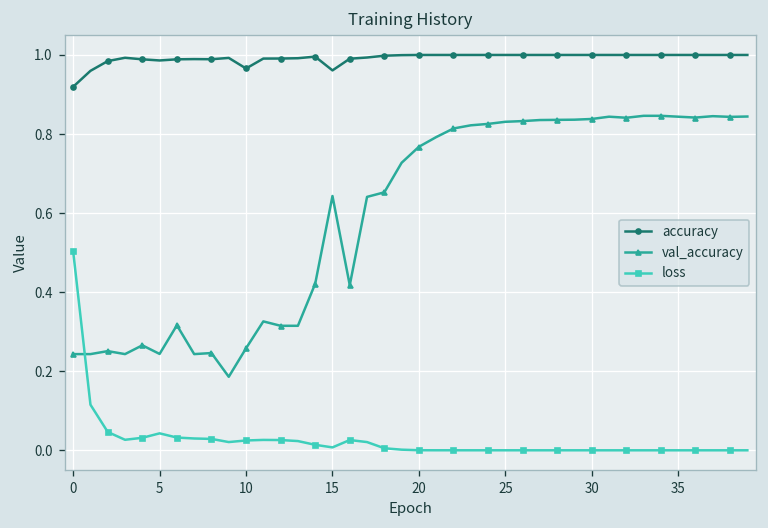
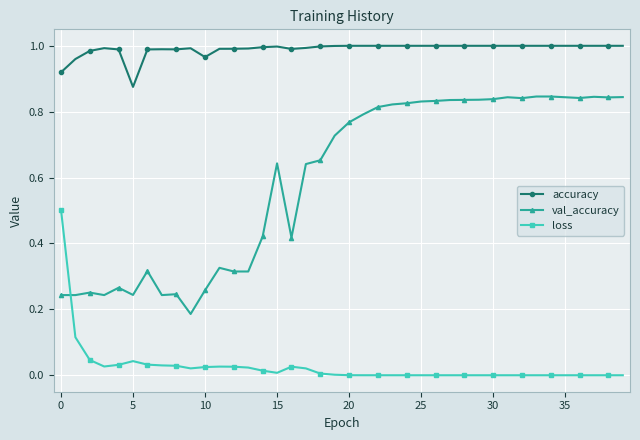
  {
    "accuracy": {
      "0": 0.92,
-     "5": 0.99,
+     "5": 0.88,
      "10": 0.97,
-     "15": 0.96,
+     "15": 1.00,
      "20": 1.00,
      "25": 1.00,
      "30": 1.00,
      "35": 1.00
    }
  }
